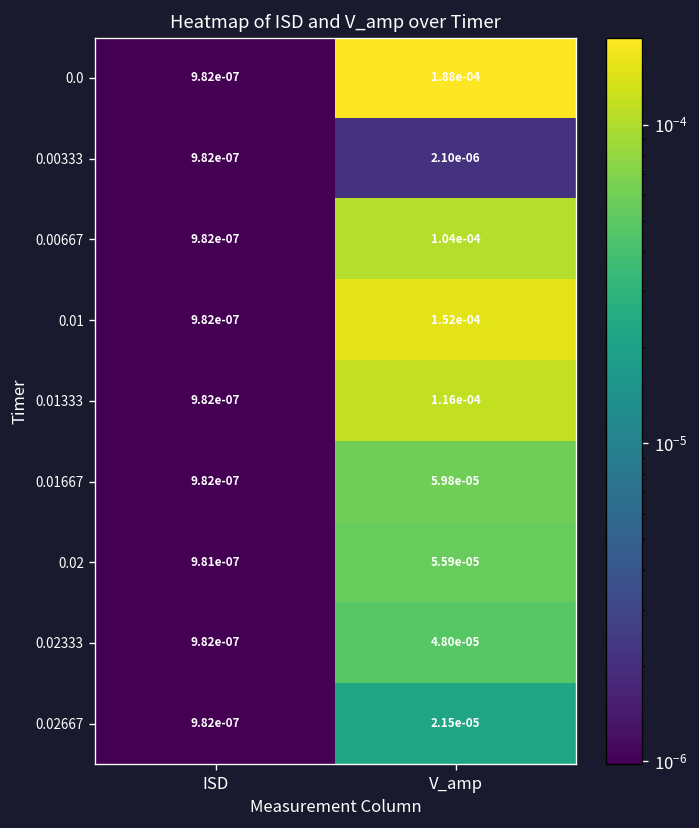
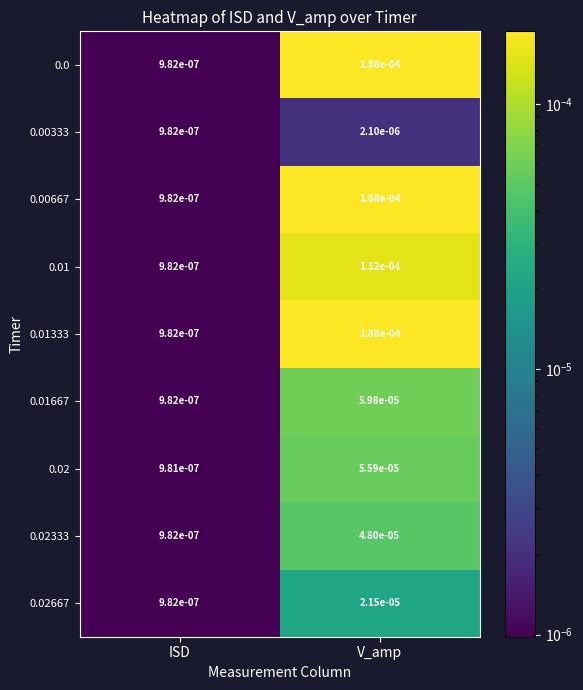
  {
    "0.0": {
      "ISD": "9.82e-07",
      "V_amp": "1.88e-04"
    },
    "0.00333": {
      "ISD": "9.82e-07",
      "V_amp": "2.10e-06"
    },
    "0.00667": {
      "ISD": "9.82e-07",
-     "V_amp": "1.04e-04"
+     "V_amp": "1.88e-04"
    },
    "0.01": {
      "ISD": "9.82e-07",
      "V_amp": "1.52e-04"
    },
    "0.01333": {
      "ISD": "9.82e-07",
-     "V_amp": "1.16e-04"
+     "V_amp": "1.88e-04"
    },
    "0.01667": {
      "ISD": "9.82e-07",
      "V_amp": "5.98e-05"
    },
    "0.02": {
      "ISD": "9.81e-07",
      "V_amp": "5.59e-05"
    },
    "0.02333": {
      "ISD": "9.82e-07",
      "V_amp": "4.80e-05"
    },
    "0.02667": {
      "ISD": "9.82e-07",
      "V_amp": "2.15e-05"
    }
  }
